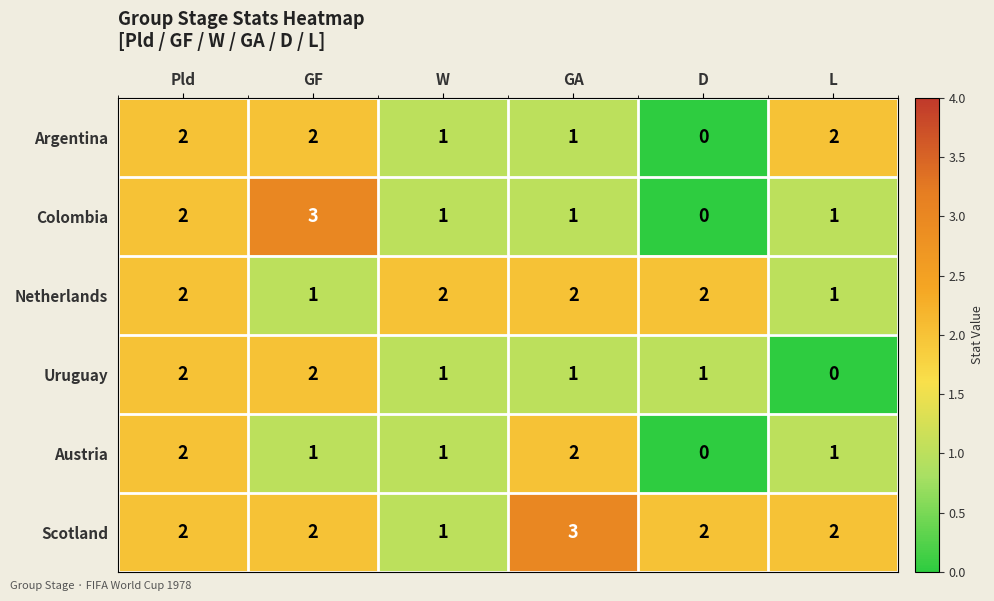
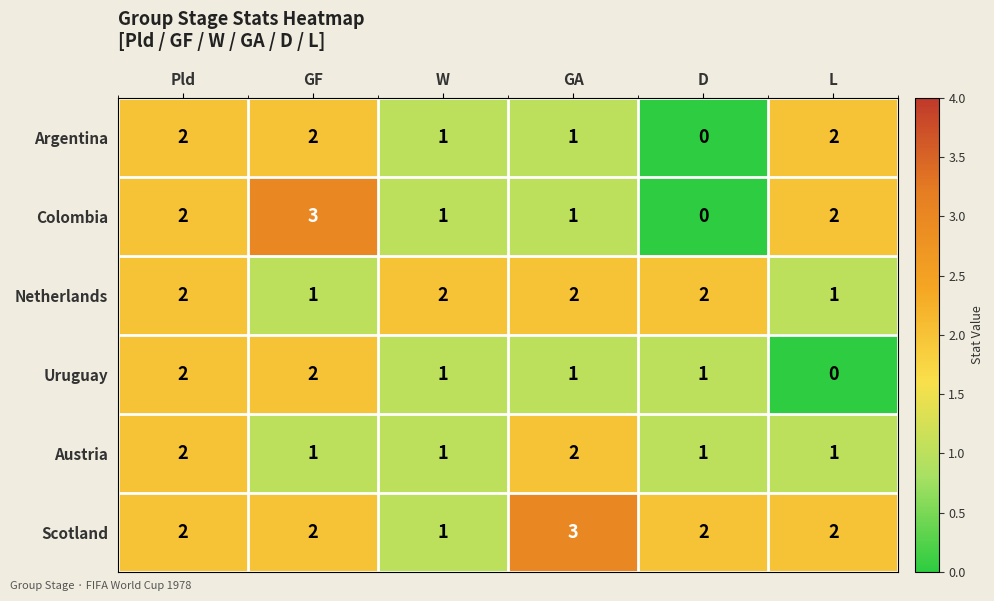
  {
    "Argentina": {
      "Pld": 2,
      "GF": 2,
      "W": 1,
      "GA": 1,
      "D": 0,
      "L": 2
    },
    "Colombia": {
      "Pld": 2,
      "GF": 3,
      "W": 1,
      "GA": 1,
      "D": 0,
-     "L": 1
+     "L": 2
    },
    "Netherlands": {
      "Pld": 2,
      "GF": 1,
      "W": 2,
      "GA": 2,
      "D": 2,
      "L": 1
    },
    "Uruguay": {
      "Pld": 2,
      "GF": 2,
      "W": 1,
      "GA": 1,
      "D": 1,
      "L": 0
    },
    "Austria": {
      "Pld": 2,
      "GF": 1,
      "W": 1,
      "GA": 2,
-     "D": 0,
+     "D": 1,
      "L": 1
    },
    "Scotland": {
      "Pld": 2,
      "GF": 2,
      "W": 1,
      "GA": 3,
      "D": 2,
      "L": 2
    }
  }
